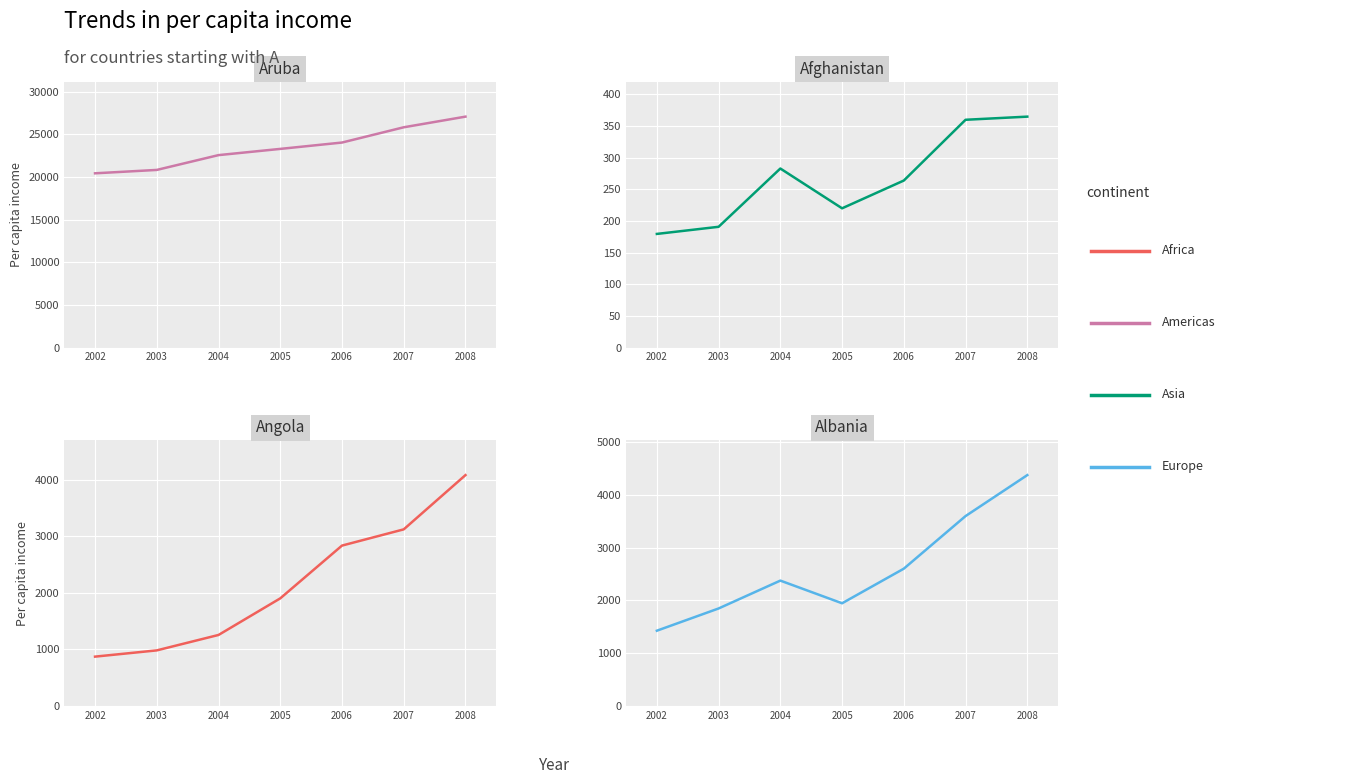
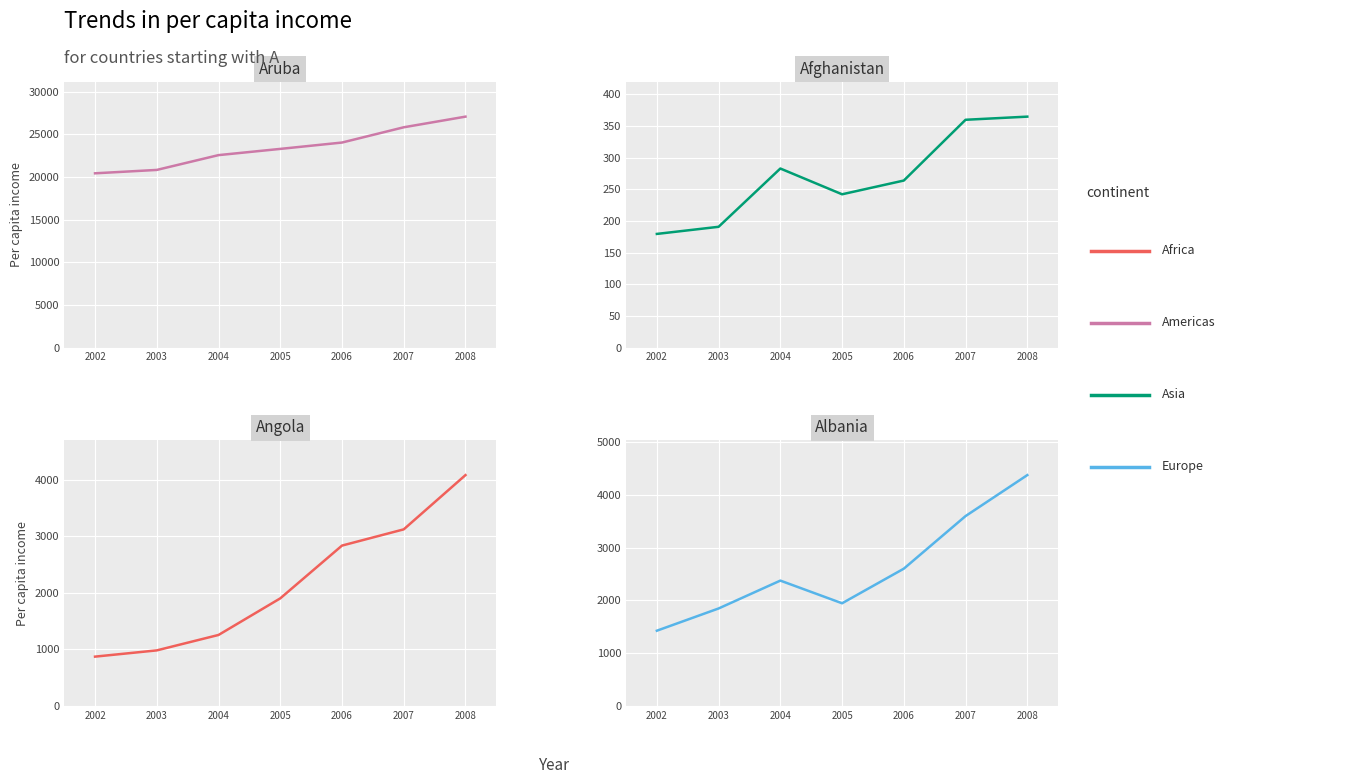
  {
    "Aruba": {
      "2002": 20000,
      "2003": 21000,
      "2004": 23000,
      "2005": 23000,
      "2006": 24000,
      "2007": 26000,
      "2008": 27000
    },
    "Afghanistan": {
      "2002": 180,
      "2003": 190,
      "2004": 280,
-     "2005": 220,
+     "2005": 240,
      "2006": 260,
      "2007": 360,
      "2008": 360
    },
    "Angola": {
      "2002": 900,
      "2003": 1000,
      "2004": 1300,
      "2005": 1900,
      "2006": 2800,
      "2007": 3100,
      "2008": 4100
    },
    "Albania": {
      "2002": 1400,
      "2003": 1800,
      "2004": 2400,
      "2005": 1900,
      "2006": 2600,
      "2007": 3600,
      "2008": 4400
    }
  }
